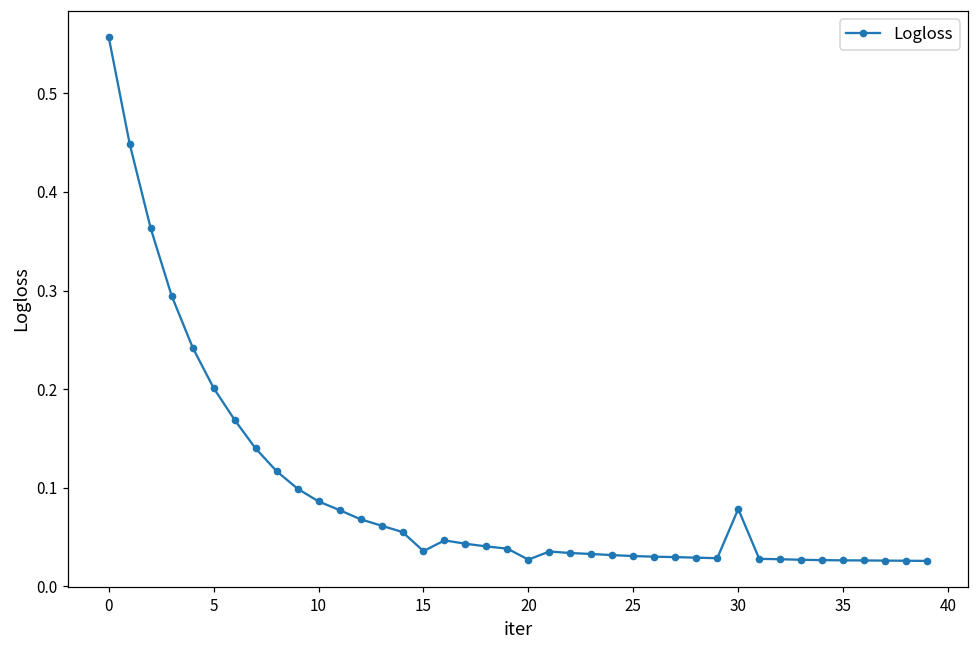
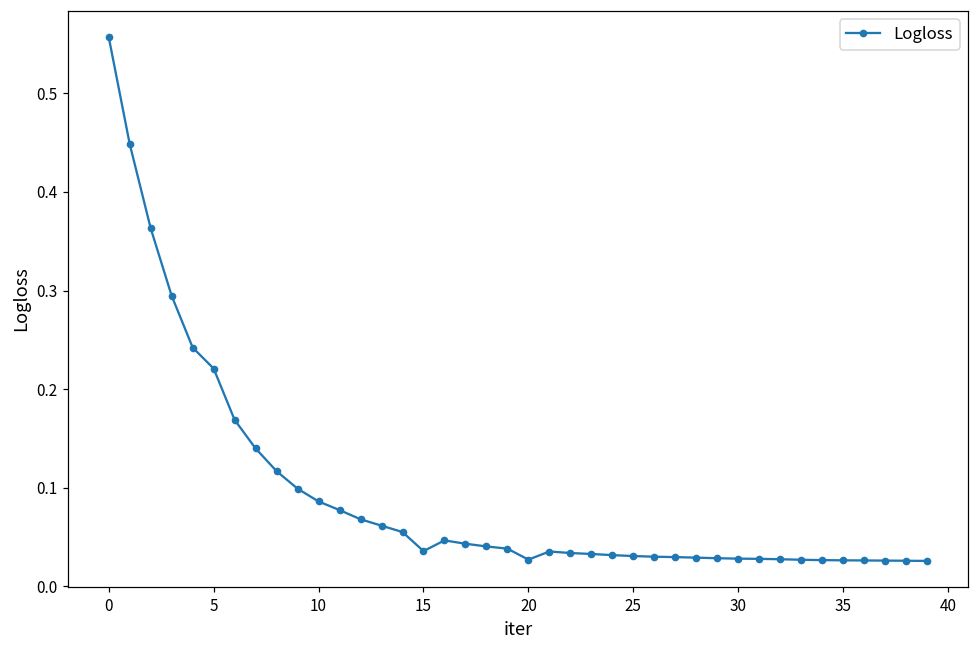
  {
    "0": 0.56,
-   "5": 0.20,
+   "5": 0.22,
    "10": 0.09,
    "15": 0.04,
    "20": 0.03,
    "25": 0.03,
-   "30": 0.08,
+   "30": 0.03,
    "35": 0.03
  }
